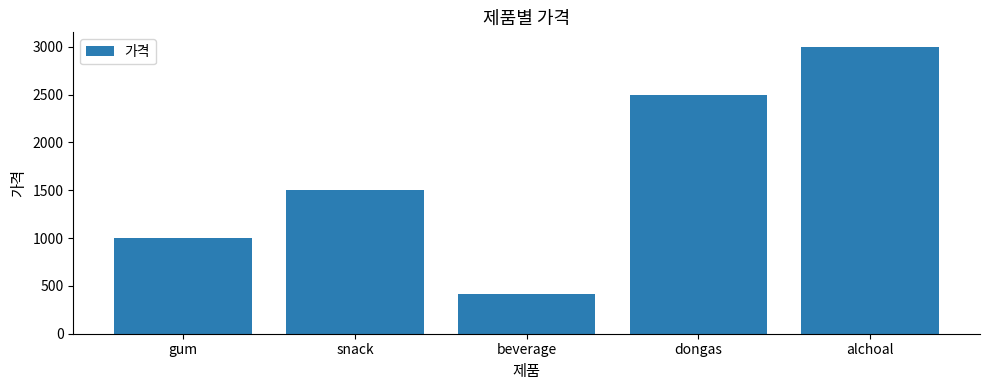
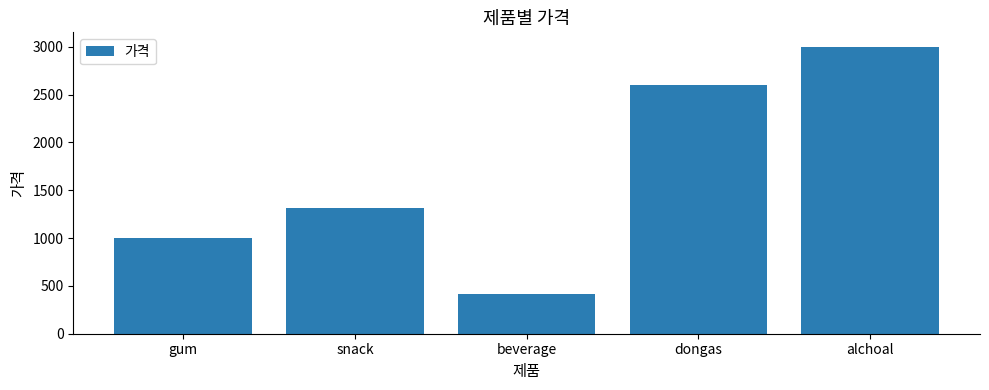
  {
    "gum": 1000,
-   "snack": 1500,
+   "snack": 1300,
    "beverage": 400,
-   "dongas": 2500,
+   "dongas": 2600,
    "alchoal": 3000
  }
